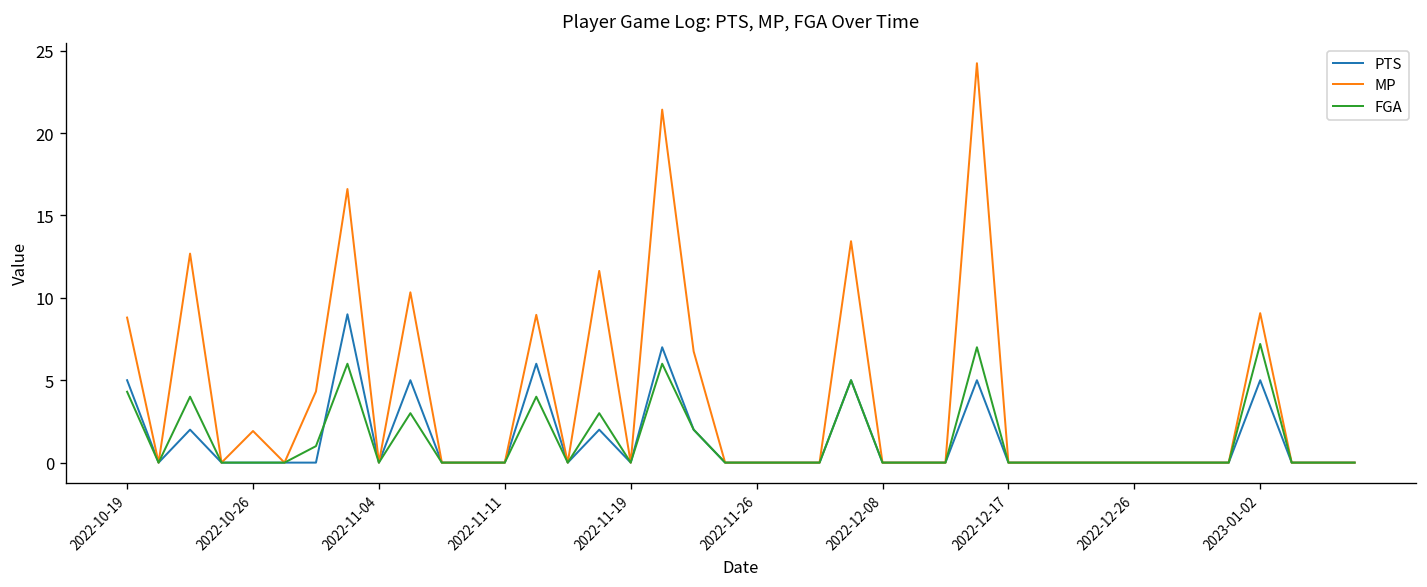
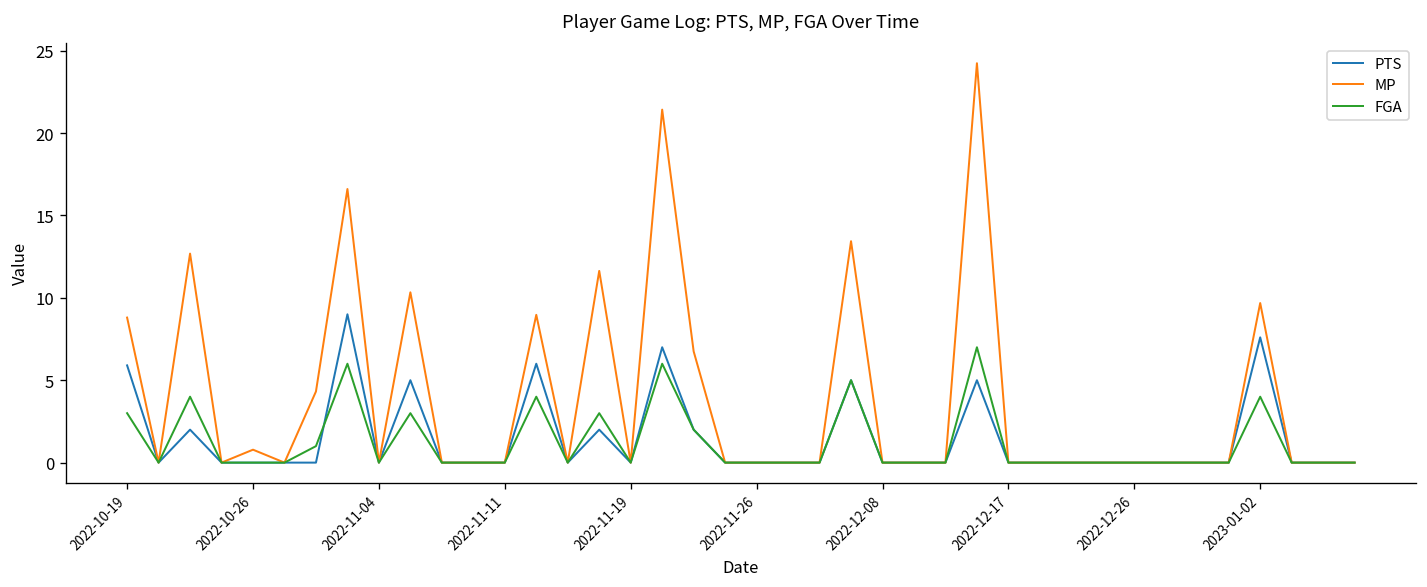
  {
    "PTS": {
-     "2022-10-19": 5.0,
-     "2023-01-02": 5.0
+     "2022-10-19": 5.9,
+     "2023-01-02": 7.6
    },
    "MP": {
      "2022-10-19": 8.8,
-     "2022-10-26": 1.9,
-     "2023-01-02": 9.1
+     "2022-10-26": 0.8,
+     "2023-01-02": 9.7
    },
    "FGA": {
-     "2022-10-19": 4.3,
-     "2023-01-02": 7.2
+     "2022-10-19": 3.0,
+     "2023-01-02": 4.0
    }
  }
